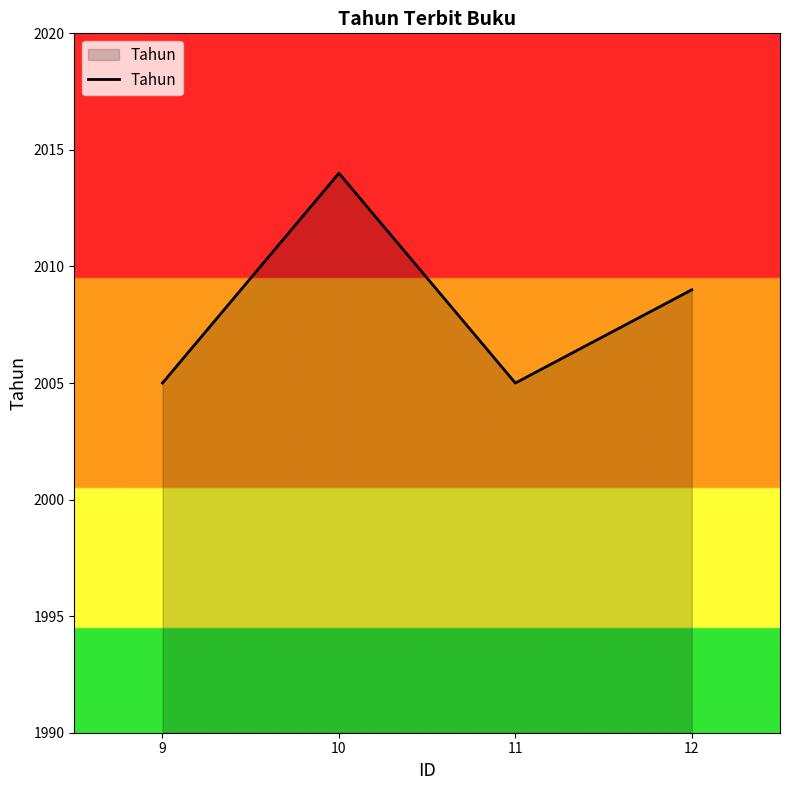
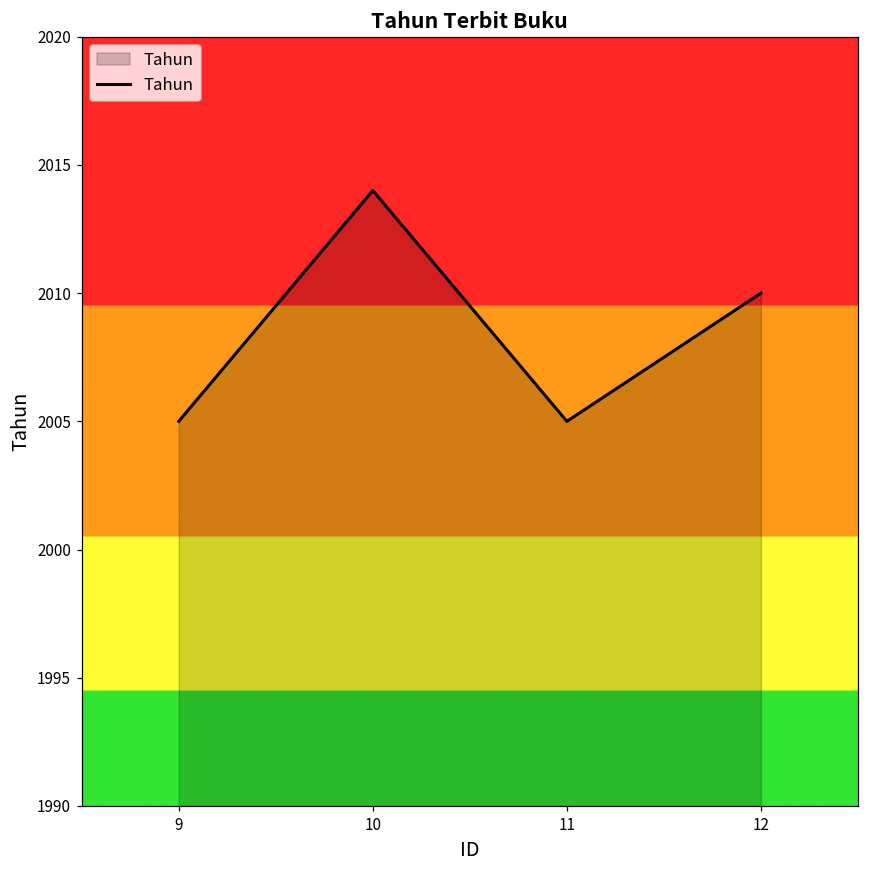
  {
    "9": 2005,
    "10": 2014,
    "11": 2005,
-   "12": 2009
+   "12": 2010
  }
